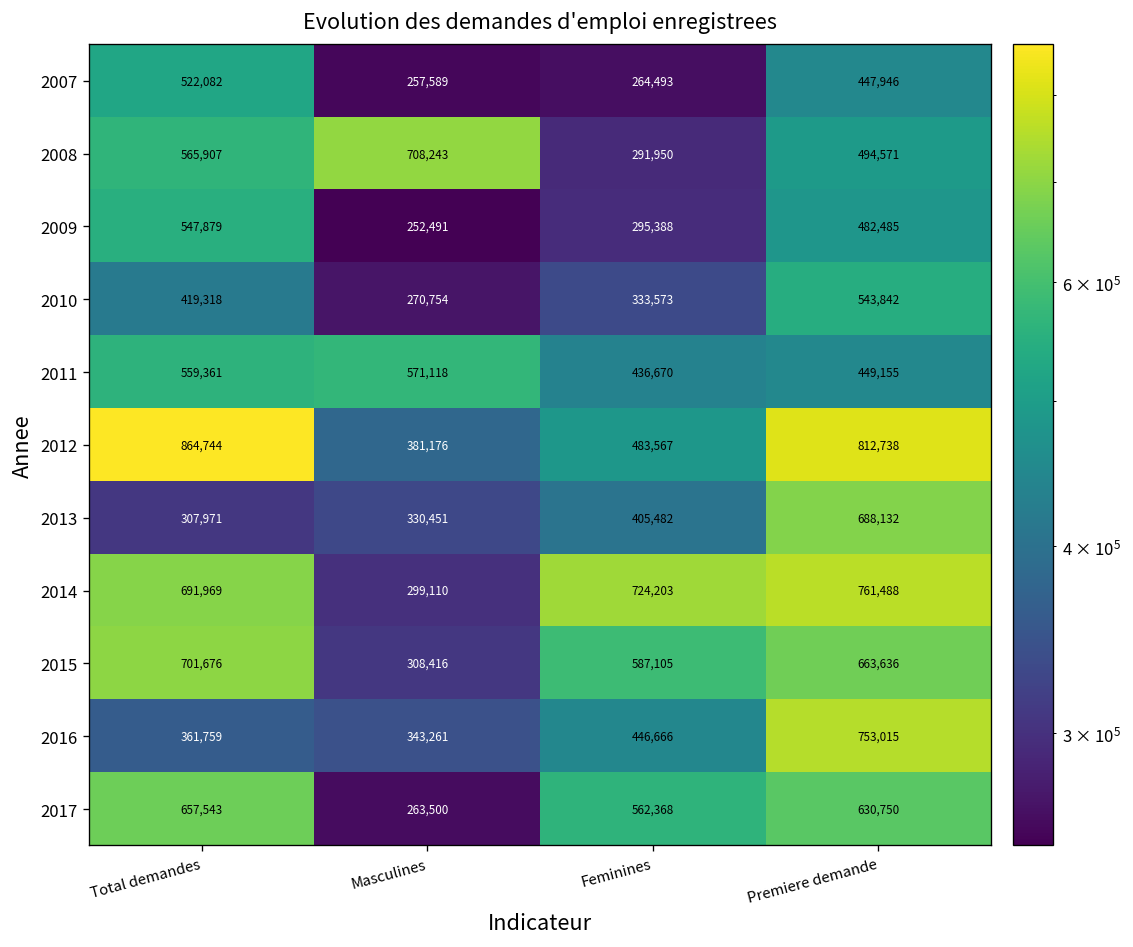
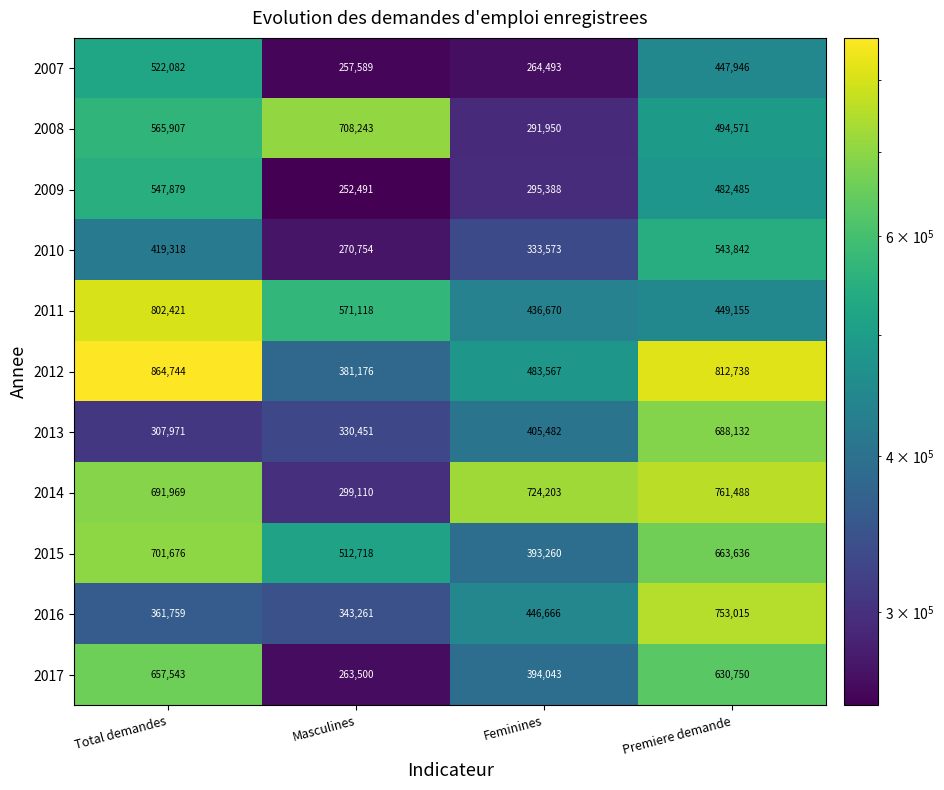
  {
    "2007": {
      "Total demandes": "522,082",
      "Masculines": "257,589",
      "Feminines": "264,493",
      "Premiere demande": "447,946"
    },
    "2008": {
      "Total demandes": "565,907",
      "Masculines": "708,243",
      "Feminines": "291,950",
      "Premiere demande": "494,571"
    },
    "2009": {
      "Total demandes": "547,879",
      "Masculines": "252,491",
      "Feminines": "295,388",
      "Premiere demande": "482,485"
    },
    "2010": {
      "Total demandes": "419,318",
      "Masculines": "270,754",
      "Feminines": "333,573",
      "Premiere demande": "543,842"
    },
    "2011": {
-     "Total demandes": "559,361",
+     "Total demandes": "802,421",
      "Masculines": "571,118",
      "Feminines": "436,670",
      "Premiere demande": "449,155"
    },
    "2012": {
      "Total demandes": "864,744",
      "Masculines": "381,176",
      "Feminines": "483,567",
      "Premiere demande": "812,738"
    },
    "2013": {
      "Total demandes": "307,971",
      "Masculines": "330,451",
      "Feminines": "405,482",
      "Premiere demande": "688,132"
    },
    "2014": {
      "Total demandes": "691,969",
      "Masculines": "299,110",
      "Feminines": "724,203",
      "Premiere demande": "761,488"
    },
    "2015": {
      "Total demandes": "701,676",
-     "Masculines": "308,416",
-     "Feminines": "587,105",
+     "Masculines": "512,718",
+     "Feminines": "393,260",
      "Premiere demande": "663,636"
    },
    "2016": {
      "Total demandes": "361,759",
      "Masculines": "343,261",
      "Feminines": "446,666",
      "Premiere demande": "753,015"
    },
    "2017": {
      "Total demandes": "657,543",
      "Masculines": "263,500",
-     "Feminines": "562,368",
+     "Feminines": "394,043",
      "Premiere demande": "630,750"
    }
  }
